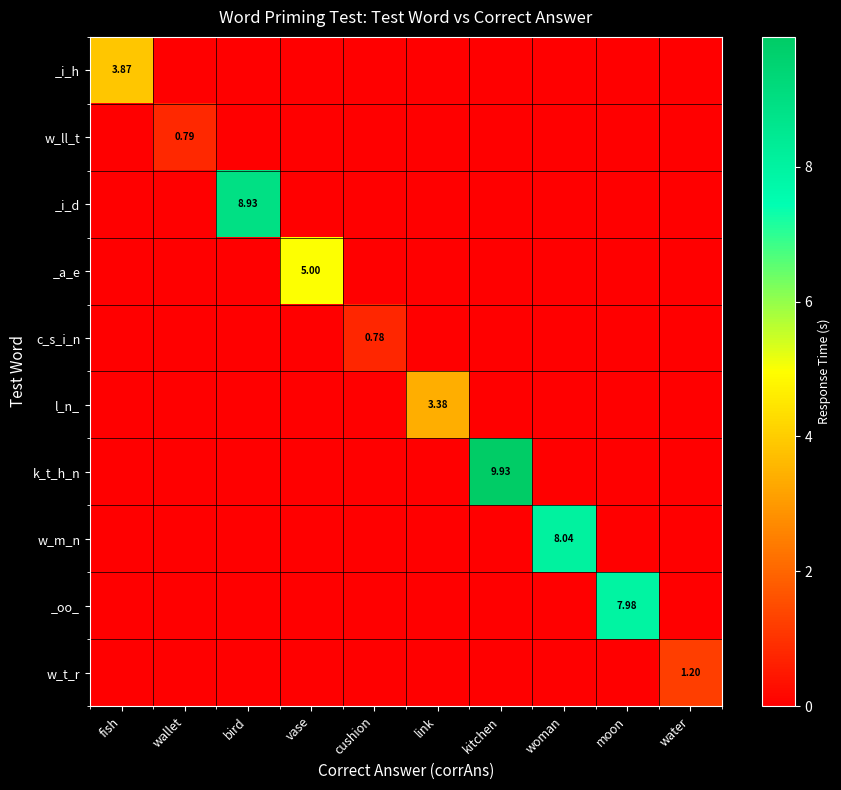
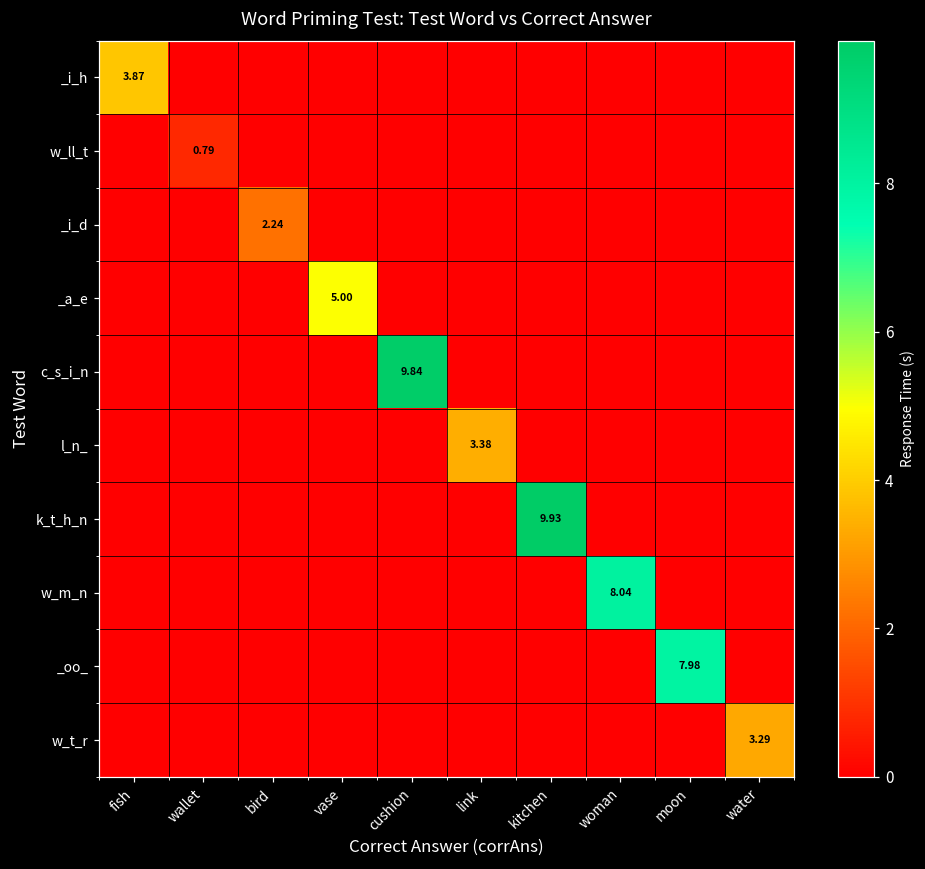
  {
    "_i_h": {
      "fish": 3.87
    },
    "w_ll_t": {
      "wallet": 0.79
    },
    "_i_d": {
-     "bird": 8.93
+     "bird": 2.24
    },
    "_a_e": {
      "vase": 5.00
    },
    "c_s_i_n": {
-     "cushion": 0.78
+     "cushion": 9.84
    },
    "l_n_": {
      "link": 3.38
    },
    "k_t_h_n": {
      "kitchen": 9.93
    },
    "w_m_n": {
      "woman": 8.04
    },
    "_oo_": {
      "moon": 7.98
    },
    "w_t_r": {
-     "water": 1.20
+     "water": 3.29
    }
  }
